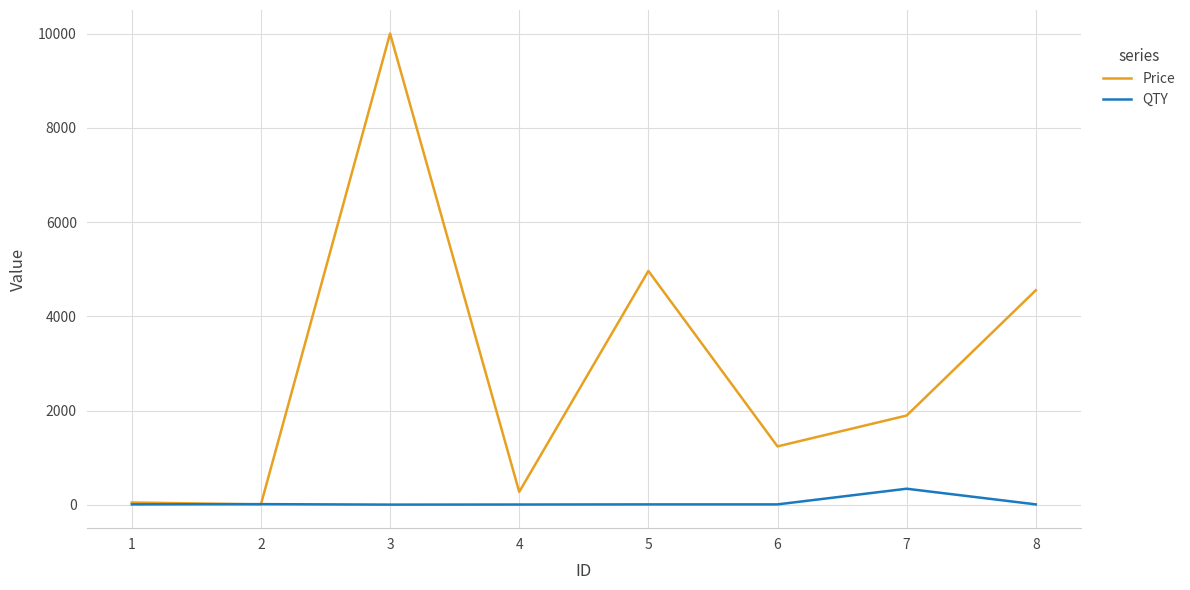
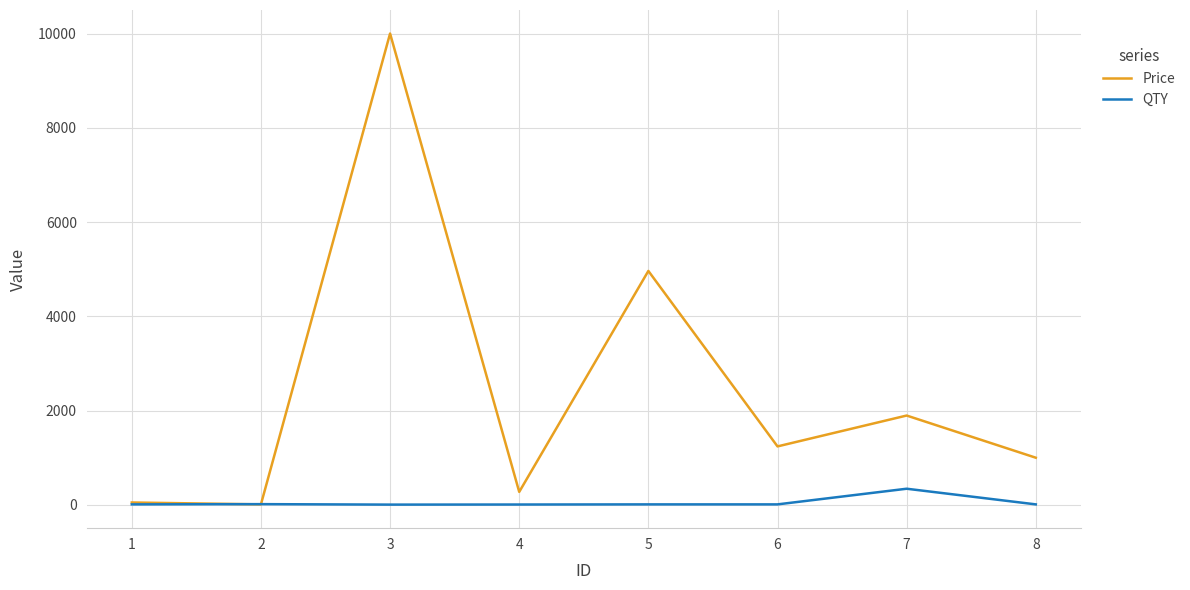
  {
    "Price": {
      "3": 10000,
      "4": 300,
      "5": 5000,
      "6": 1200,
      "7": 1900,
-     "8": 4600
+     "8": 1000
    },
    "QTY": {
      "3": 0,
      "4": 0,
      "5": 0,
      "6": 0,
      "7": 300,
      "8": 0
    }
  }
